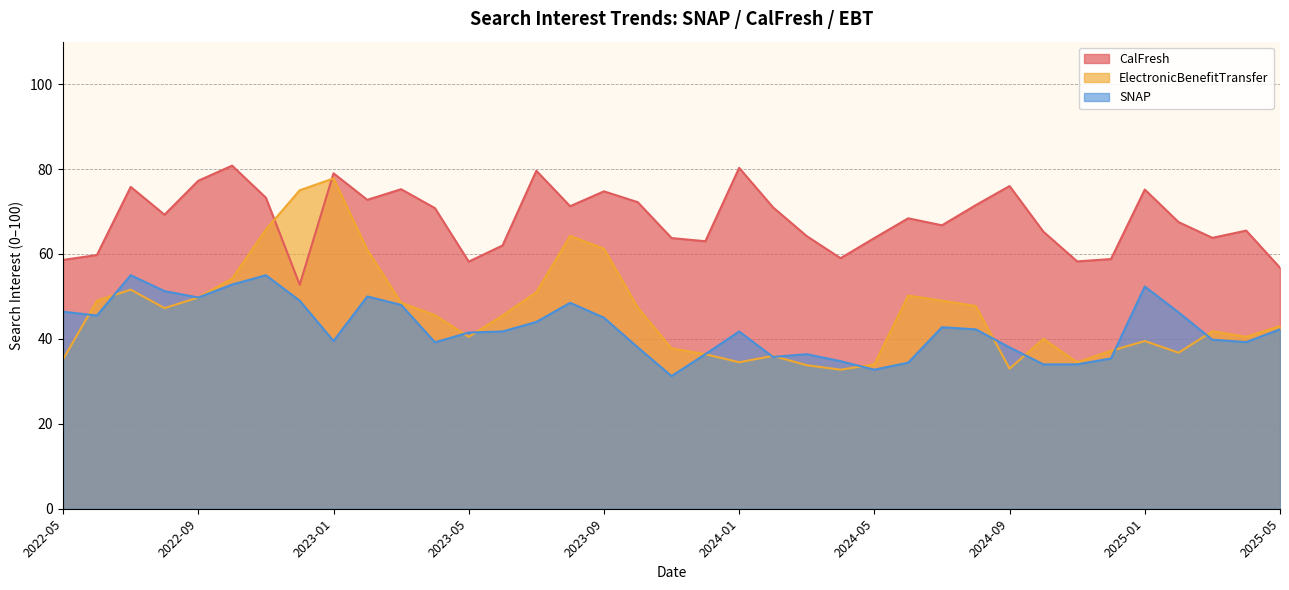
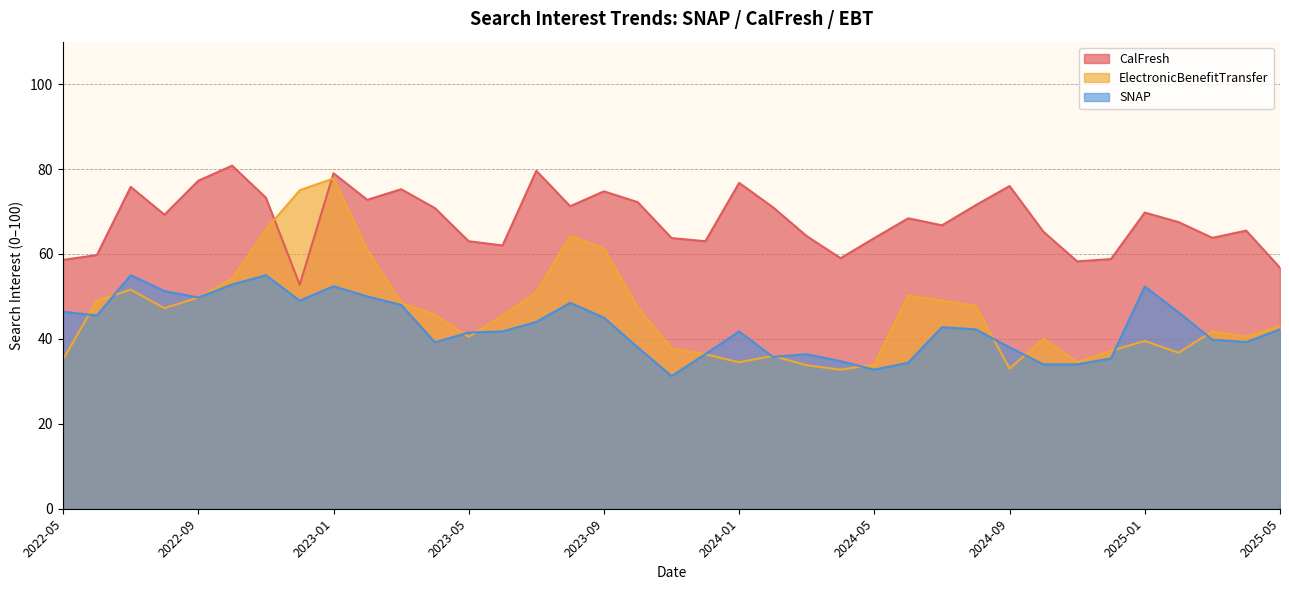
  {
    "CalFresh": {
      "2022-05": 59,
      "2022-09": 77,
      "2023-01": 79,
-     "2023-05": 58,
+     "2023-05": 63,
      "2023-09": 75,
-     "2024-01": 80,
+     "2024-01": 77,
      "2024-05": 64,
      "2024-09": 76,
-     "2025-01": 75,
+     "2025-01": 70,
      "2025-05": 57
    },
    "ElectronicBenefitTransfer": {
      "2022-05": 35,
      "2023-01": 78,
      "2023-05": 41,
      "2023-09": 61,
      "2024-01": 35,
      "2024-05": 34,
      "2024-09": 33,
      "2025-01": 40,
      "2025-05": 43
    },
    "SNAP": {
      "2022-05": 46,
-     "2023-01": 40,
+     "2023-01": 52,
      "2023-05": 42,
      "2023-09": 45,
      "2024-01": 42,
      "2024-05": 33,
      "2024-09": 38,
      "2025-01": 52,
      "2025-05": 42
    }
  }
